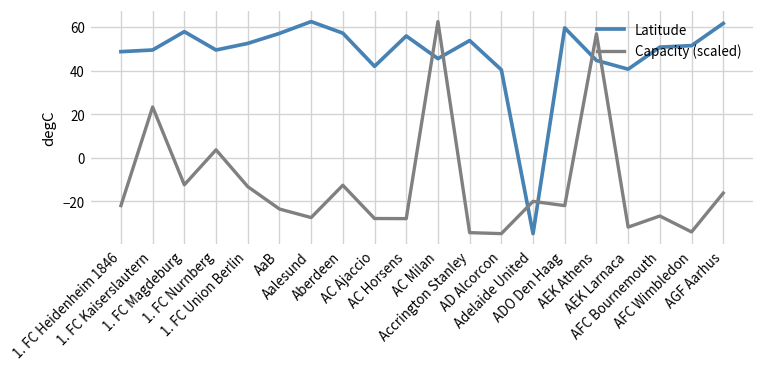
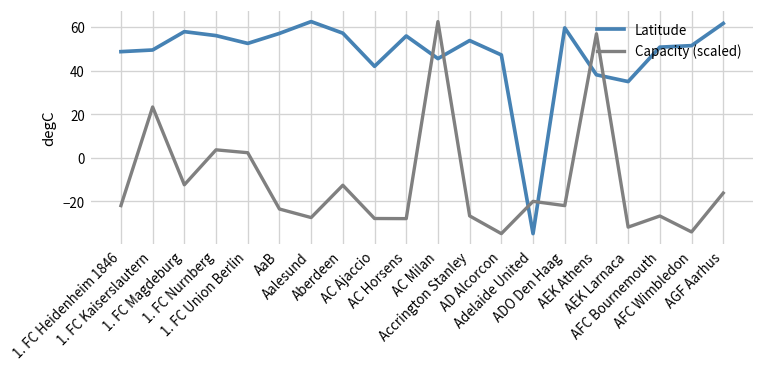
  {
    "Latitude": {
      "1. FC Heidenheim 1846": 49,
      "1. FC Kaiserslautern": 49,
      "1. FC Magdeburg": 58,
-     "1. FC Nurnberg": 49,
+     "1. FC Nurnberg": 56,
      "1. FC Union Berlin": 52,
      "AaB": 57,
      "Aalesund": 62,
      "Aberdeen": 57,
      "AC Ajaccio": 42,
      "AC Horsens": 56,
      "AC Milan": 45,
      "Accrington Stanley": 54,
-     "AD Alcorcon": 40,
+     "AD Alcorcon": 47,
      "Adelaide United": -35,
      "ADO Den Haag": 60,
-     "AEK Athens": 45,
-     "AEK Larnaca": 41,
+     "AEK Athens": 38,
+     "AEK Larnaca": 35,
      "AFC Bournemouth": 51,
      "AFC Wimbledon": 51,
      "AGF Aarhus": 62
    },
    "Capacity (scaled)": {
      "1. FC Heidenheim 1846": -22,
      "1. FC Kaiserslautern": 23,
      "1. FC Magdeburg": -12,
      "1. FC Nurnberg": 4,
-     "1. FC Union Berlin": -13,
+     "1. FC Union Berlin": 2,
      "AaB": -24,
      "Aalesund": -28,
      "Aberdeen": -13,
      "AC Ajaccio": -28,
      "AC Horsens": -28,
      "AC Milan": 62,
-     "Accrington Stanley": -34,
+     "Accrington Stanley": -27,
      "AD Alcorcon": -35,
      "Adelaide United": -20,
      "ADO Den Haag": -22,
      "AEK Athens": 57,
      "AEK Larnaca": -32,
      "AFC Bournemouth": -27,
      "AFC Wimbledon": -34,
      "AGF Aarhus": -16
    }
  }
